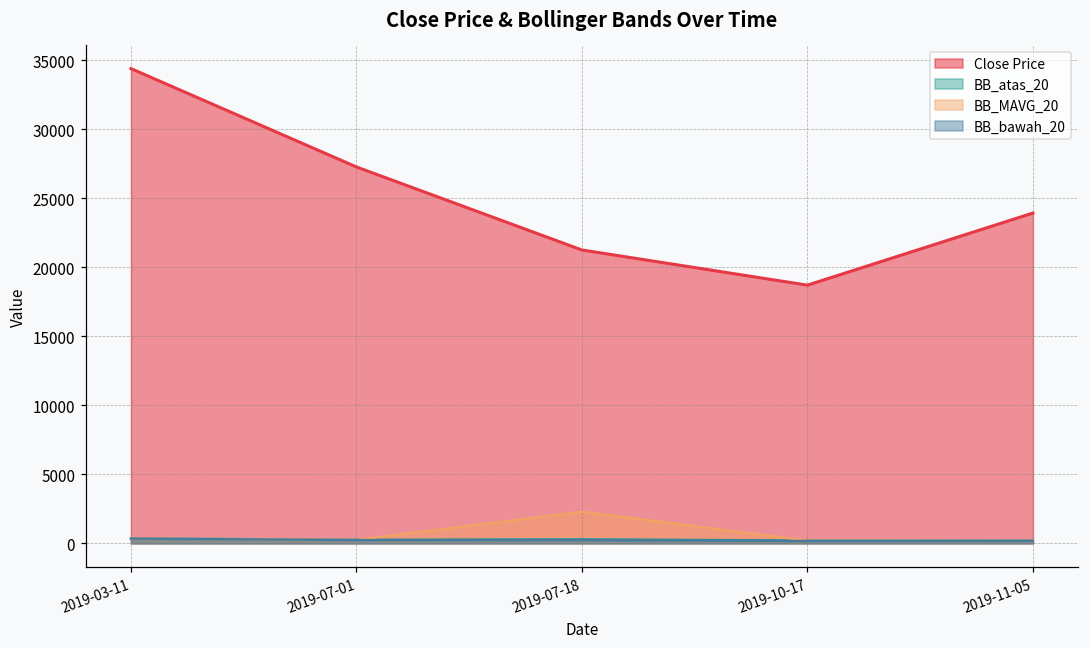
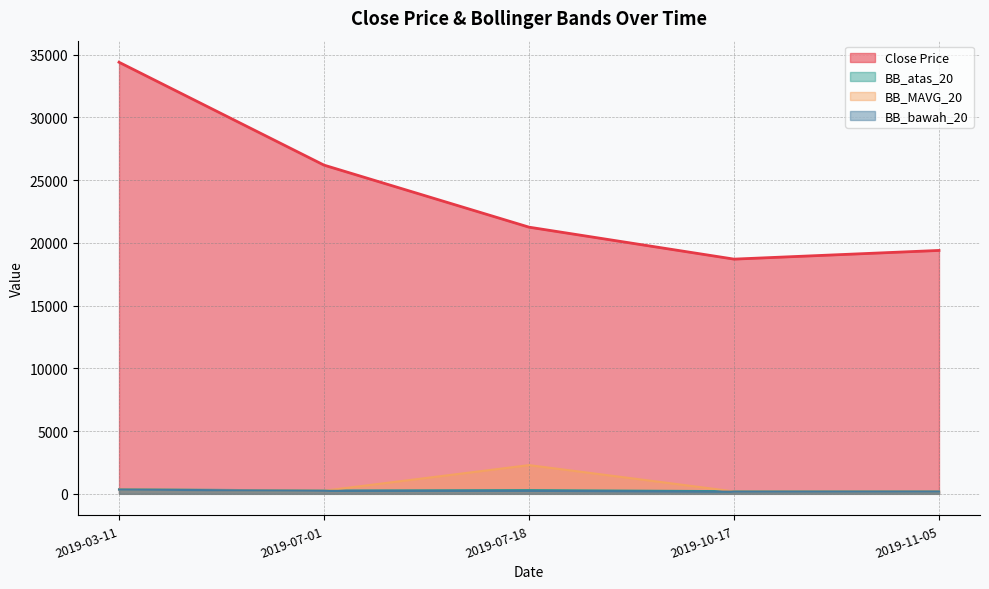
  {
    "Close Price": {
      "2019-03-11": 34400,
-     "2019-07-01": 27300,
+     "2019-07-01": 26200,
      "2019-07-18": 21300,
      "2019-10-17": 18700,
-     "2019-11-05": 23900
+     "2019-11-05": 19400
    },
    "BB_MAVG_20": {
      "2019-07-18": 2300
    }
  }
